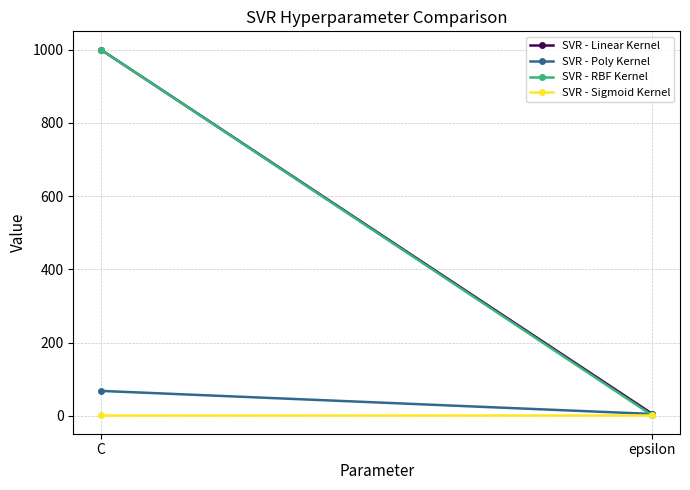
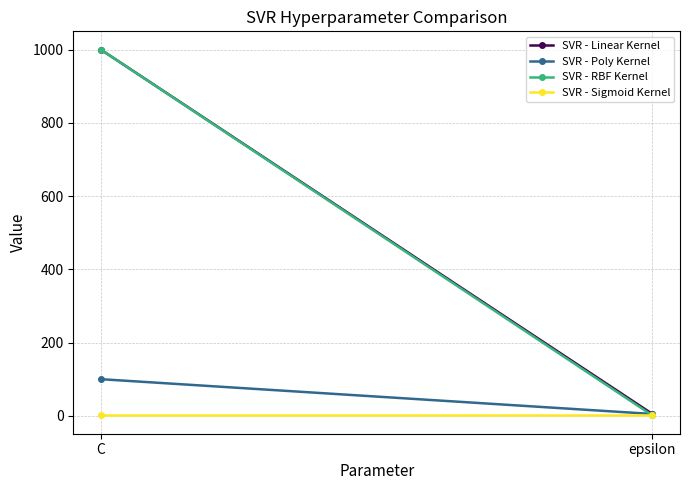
  {
    "SVR - Poly Kernel": {
-     "C": 70
+     "C": 100
    },
    "SVR - Sigmoid Kernel": {
      "C": 0
    }
  }
